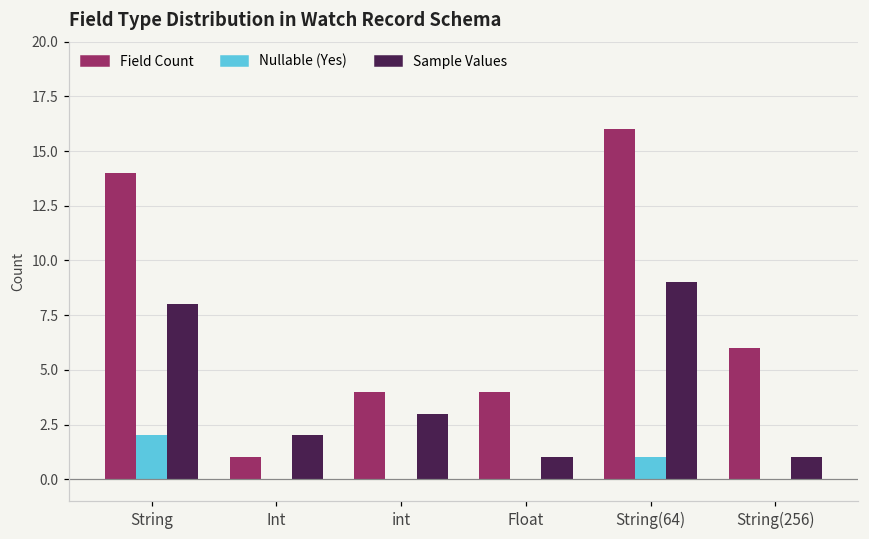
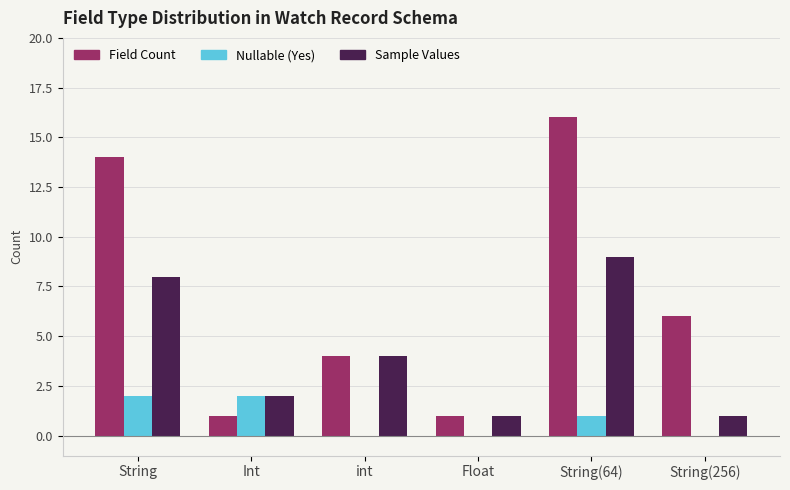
  {
    "Field Count": {
      "String": 14,
      "Int": 1,
      "int": 4,
-     "Float": 4,
+     "Float": 1,
      "String(64)": 16,
      "String(256)": 6
    },
    "Nullable (Yes)": {
      "String": 2,
-     "Int": 0,
+     "Int": 2,
      "int": 0,
      "Float": 0,
      "String(64)": 1,
      "String(256)": 0
    },
    "Sample Values": {
      "String": 8,
      "Int": 2,
-     "int": 3,
+     "int": 4,
      "Float": 1,
      "String(64)": 9,
      "String(256)": 1
    }
  }
